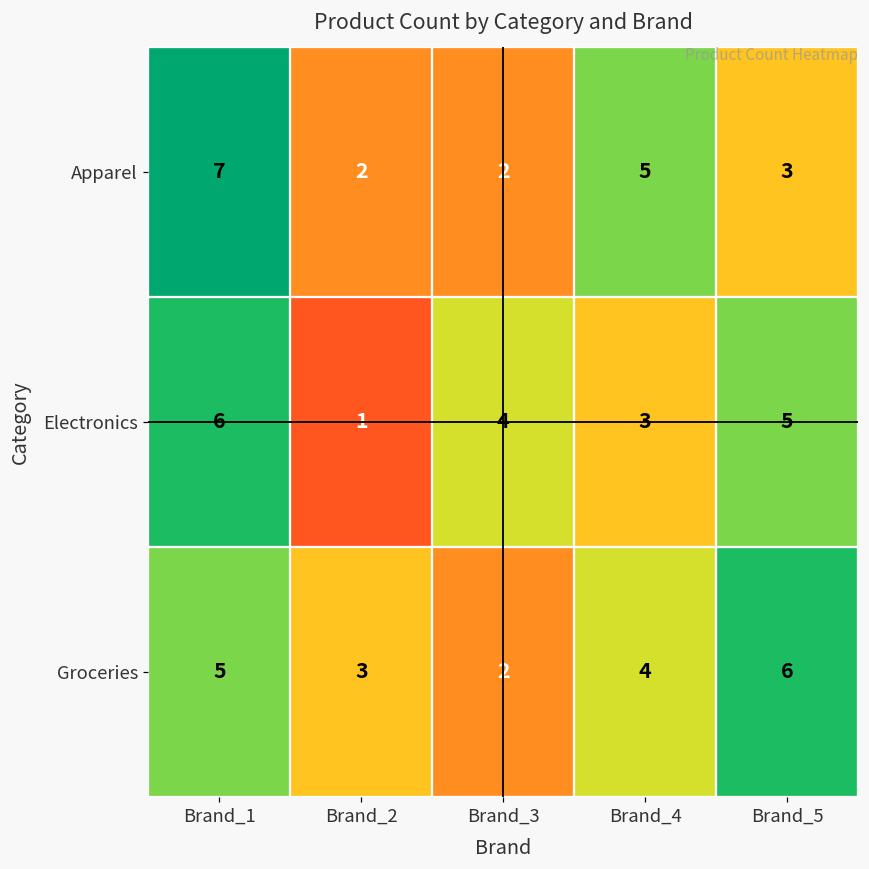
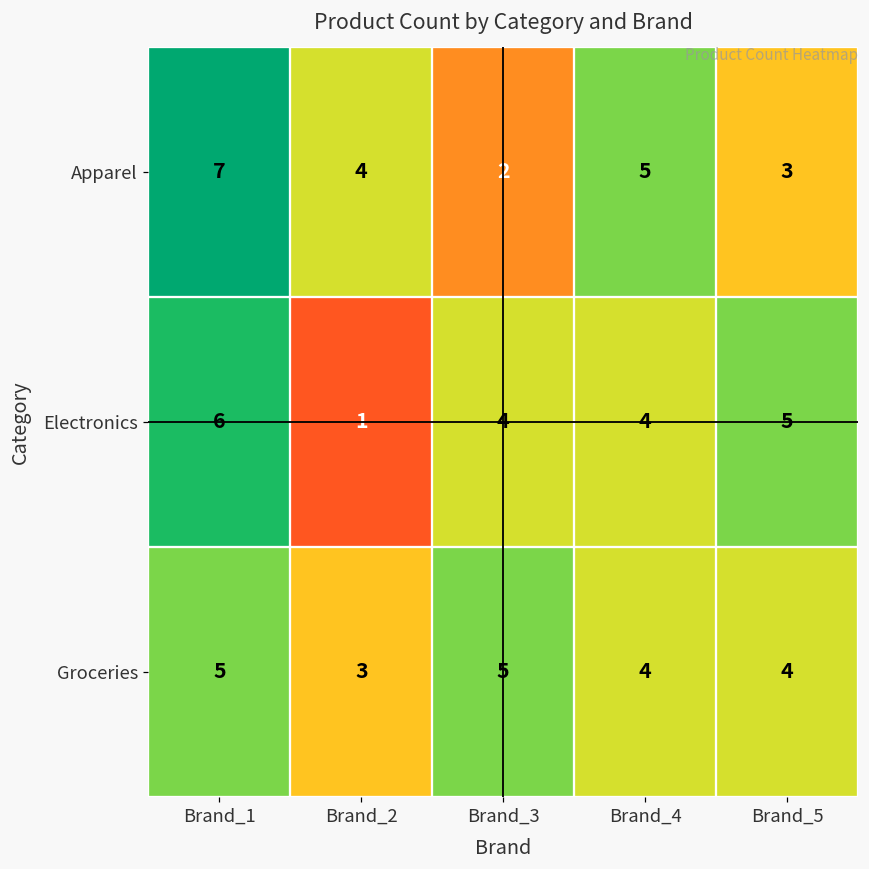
  {
    "Apparel": {
      "Brand_1": 7,
-     "Brand_2": 2,
+     "Brand_2": 4,
      "Brand_3": 2,
      "Brand_4": 5
    },
    "Electronics": {
      "Brand_1": 6,
      "Brand_2": 1,
      "Brand_3": 4,
-     "Brand_4": 3,
+     "Brand_4": 4,
      "Brand_5": 5
    },
    "Groceries": {
      "Brand_1": 5,
      "Brand_2": 3,
-     "Brand_3": 2,
+     "Brand_3": 5,
      "Brand_4": 4,
-     "Brand_5": 6
+     "Brand_5": 4
    }
  }
